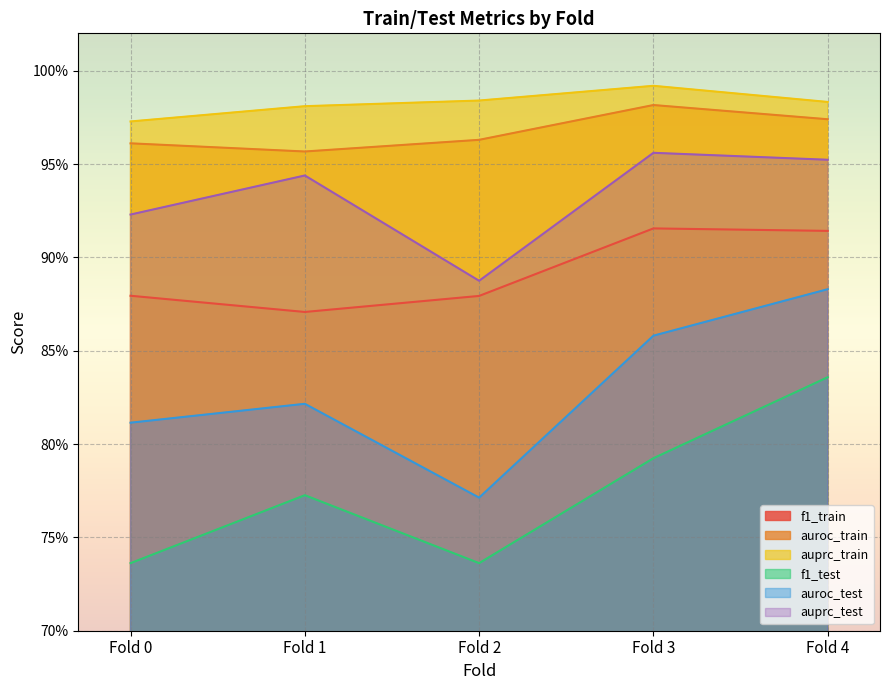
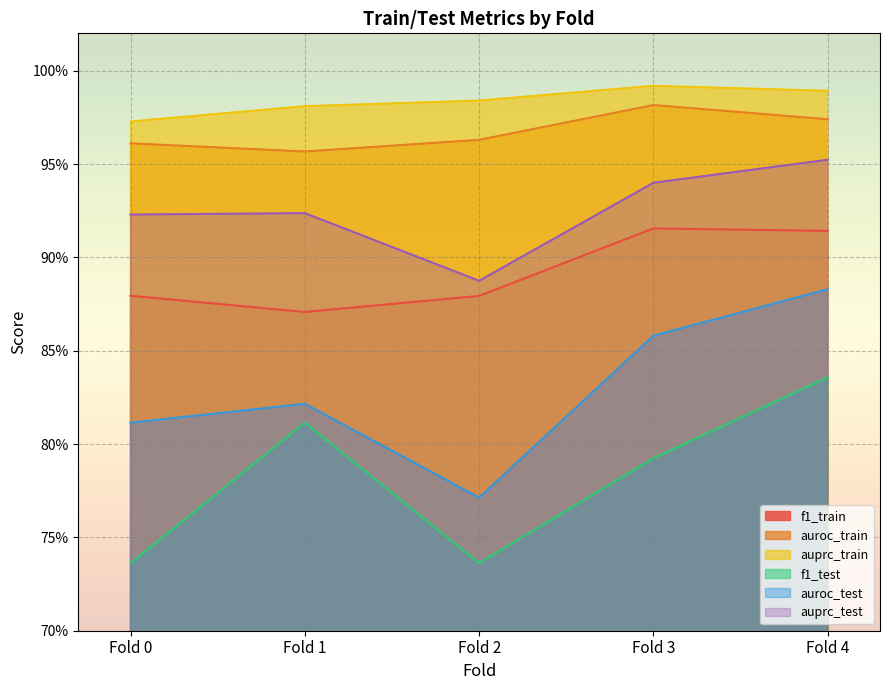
  {
    "auprc_train": {
      "Fold 0": "97.3%",
      "Fold 1": "98.1%",
      "Fold 2": "98.4%",
      "Fold 3": "99.2%",
-     "Fold 4": "98.3%"
+     "Fold 4": "98.9%"
    },
    "f1_test": {
      "Fold 0": "73.6%",
-     "Fold 1": "77.3%",
+     "Fold 1": "81.1%",
      "Fold 2": "73.6%",
      "Fold 3": "79.2%",
      "Fold 4": "83.6%"
    },
    "auroc_test": {
      "Fold 0": "81.1%",
      "Fold 1": "82.2%",
      "Fold 2": "77.1%",
      "Fold 3": "85.8%",
      "Fold 4": "88.3%"
    },
    "auprc_test": {
      "Fold 0": "92.3%",
-     "Fold 1": "94.4%",
+     "Fold 1": "92.4%",
      "Fold 2": "88.7%",
-     "Fold 3": "95.6%",
+     "Fold 3": "94.0%",
      "Fold 4": "95.2%"
    }
  }
